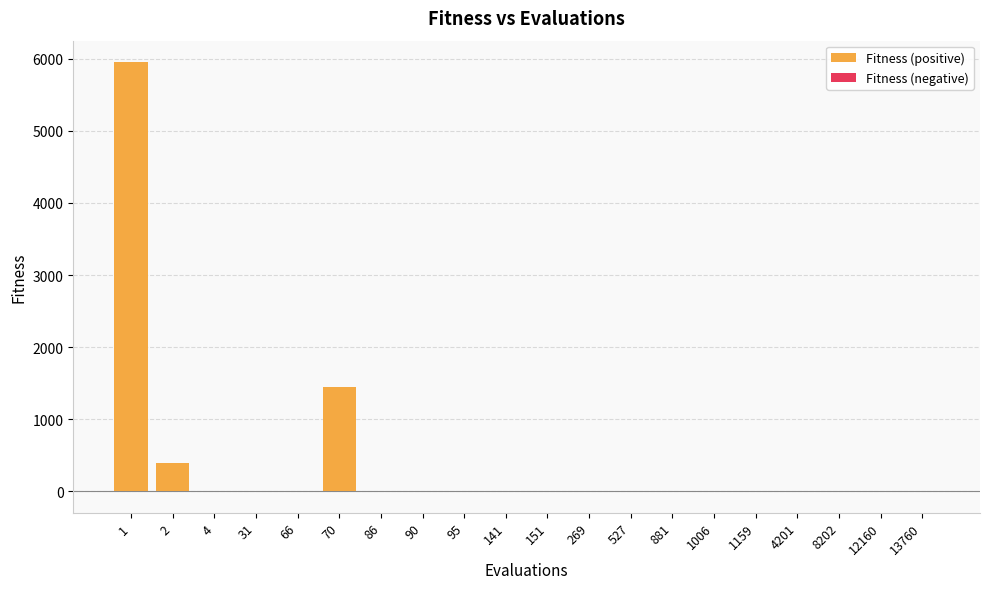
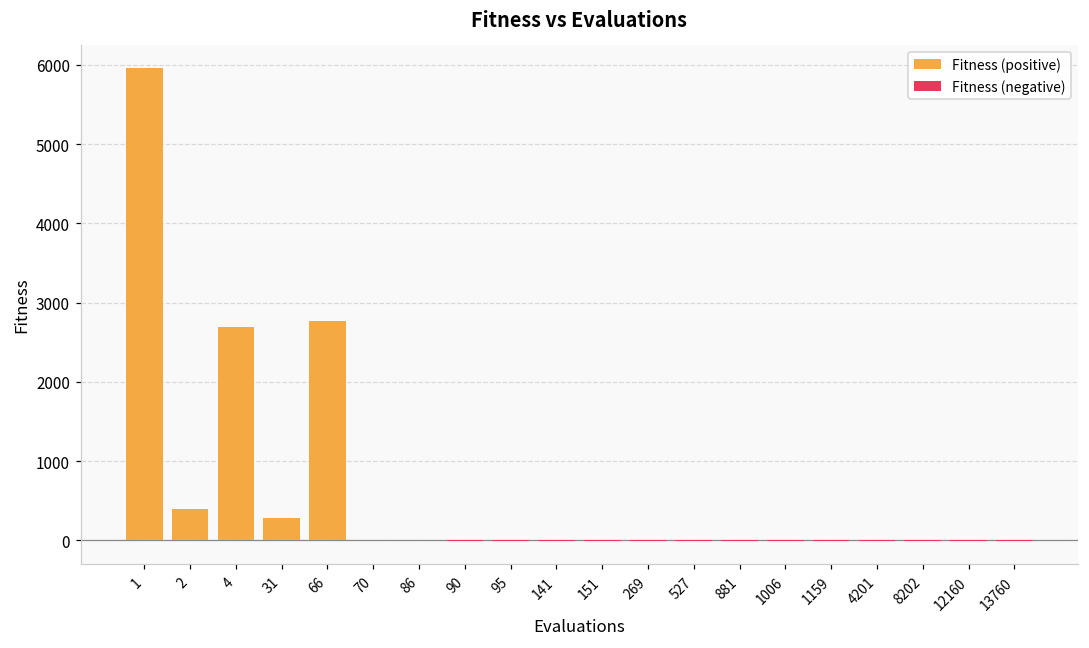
  {
    "Fitness (positive)": {
      "1": 6000,
      "2": 400,
-     "4": 0,
-     "31": 0,
-     "66": 0,
-     "70": 1500
+     "4": 2700,
+     "31": 300,
+     "66": 2800,
+     "70": 0
    }
  }
